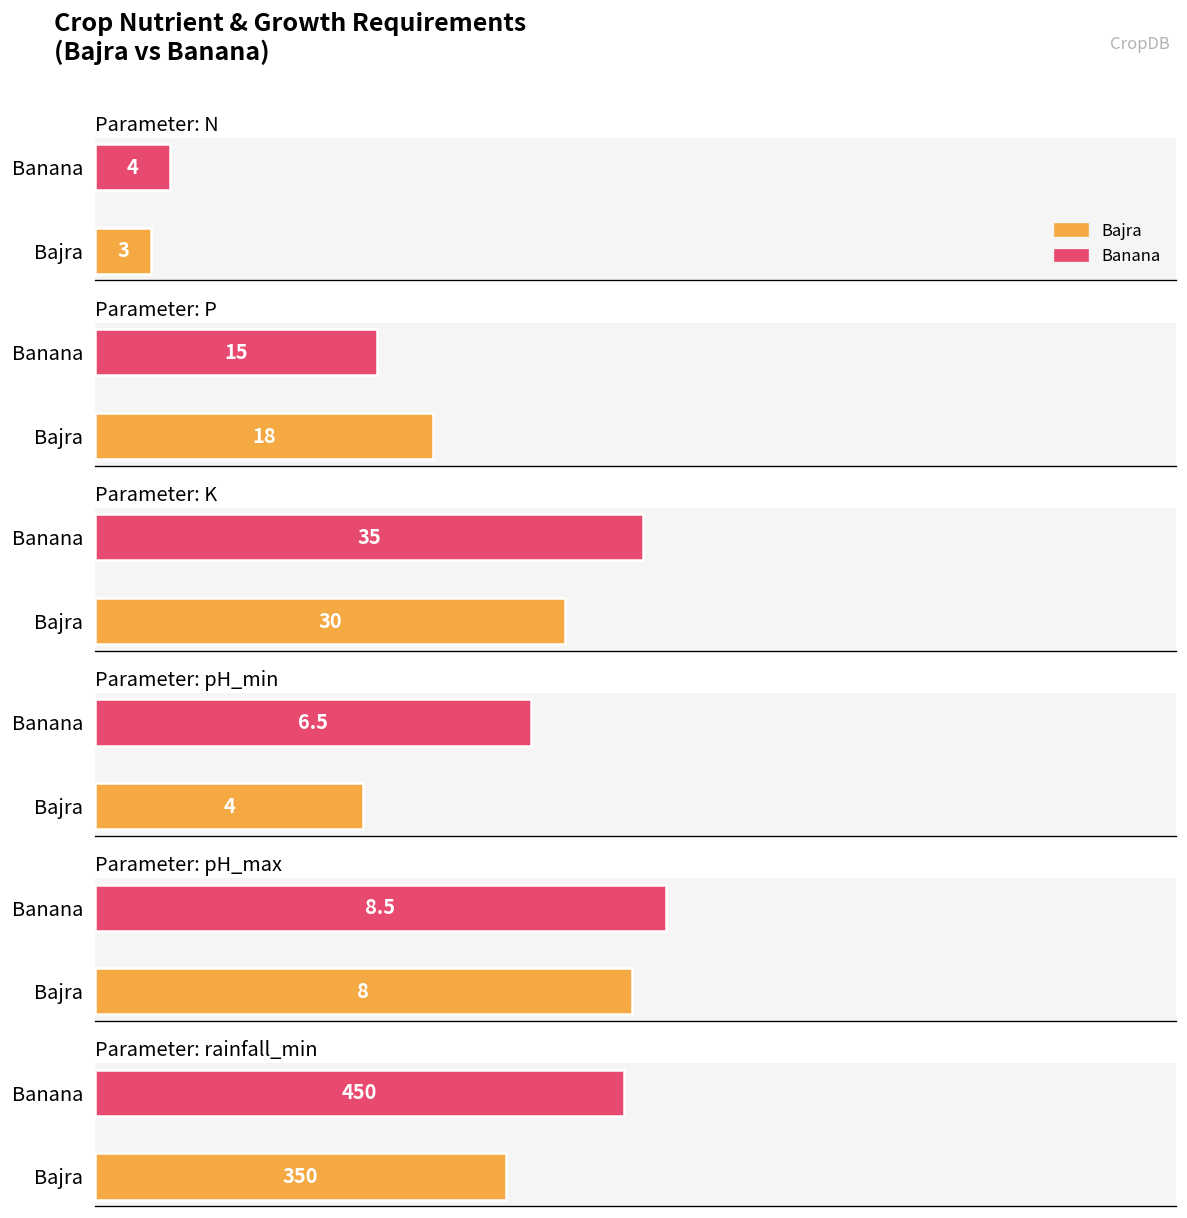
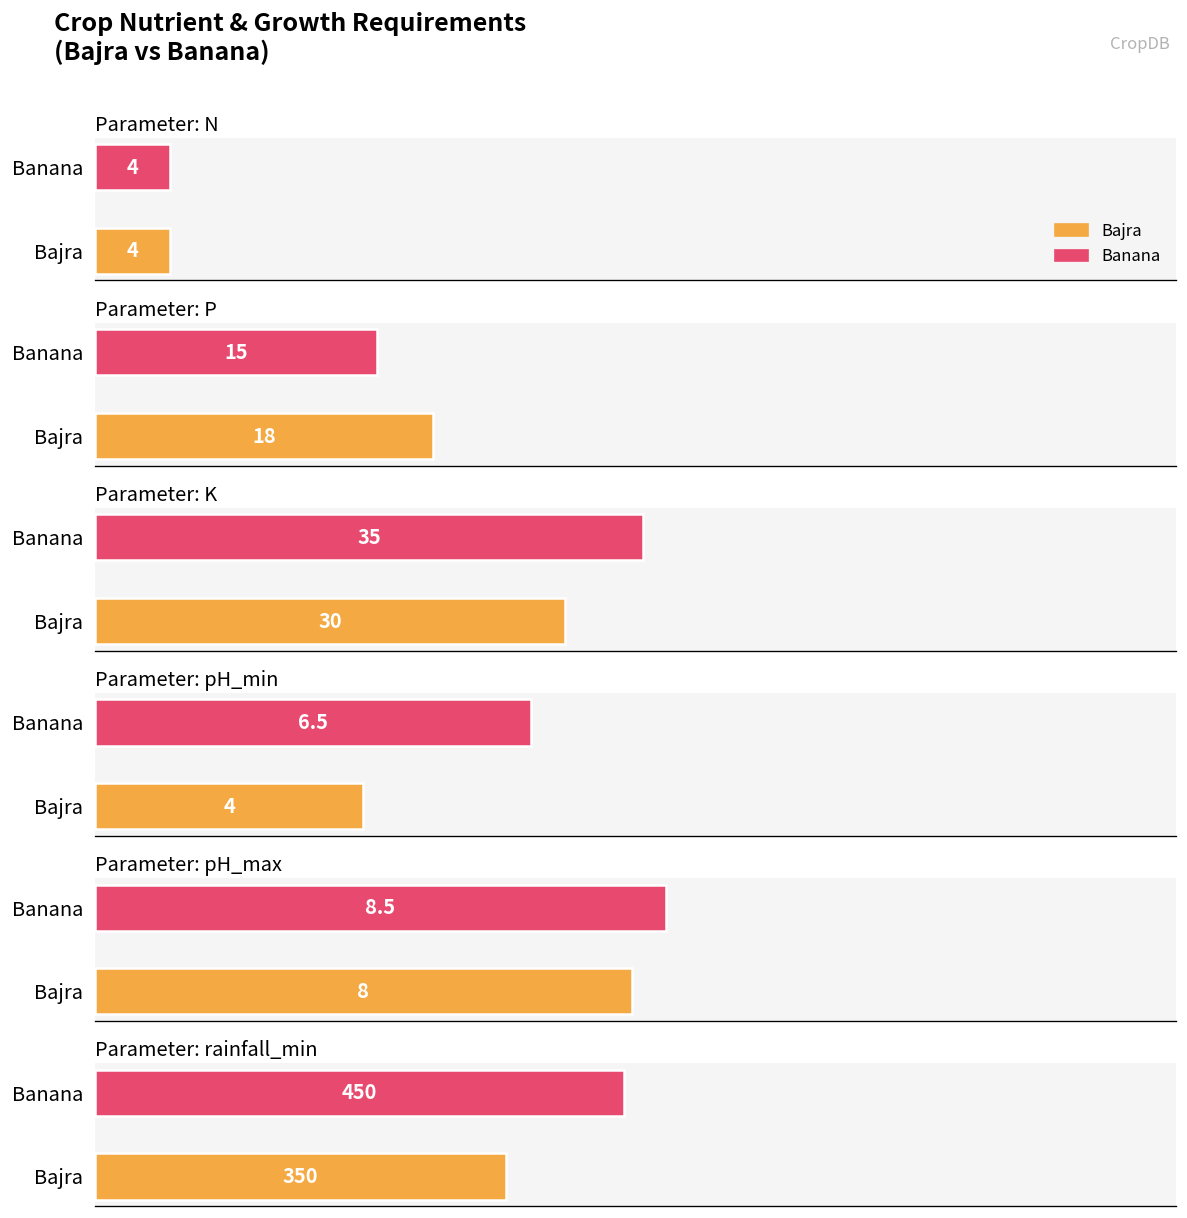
  {
    "Parameter: N": {
      "Banana": 4,
-     "Bajra": 3
+     "Bajra": 4
    },
    "Parameter: P": {
      "Banana": 15,
      "Bajra": 18
    },
    "Parameter: K": {
      "Banana": 35,
      "Bajra": 30
    },
    "Parameter: pH_min": {
      "Banana": 6.5,
      "Bajra": 4
    },
    "Parameter: pH_max": {
      "Banana": 8.5,
      "Bajra": 8
    },
    "Parameter: rainfall_min": {
      "Banana": 450,
      "Bajra": 350
    }
  }
